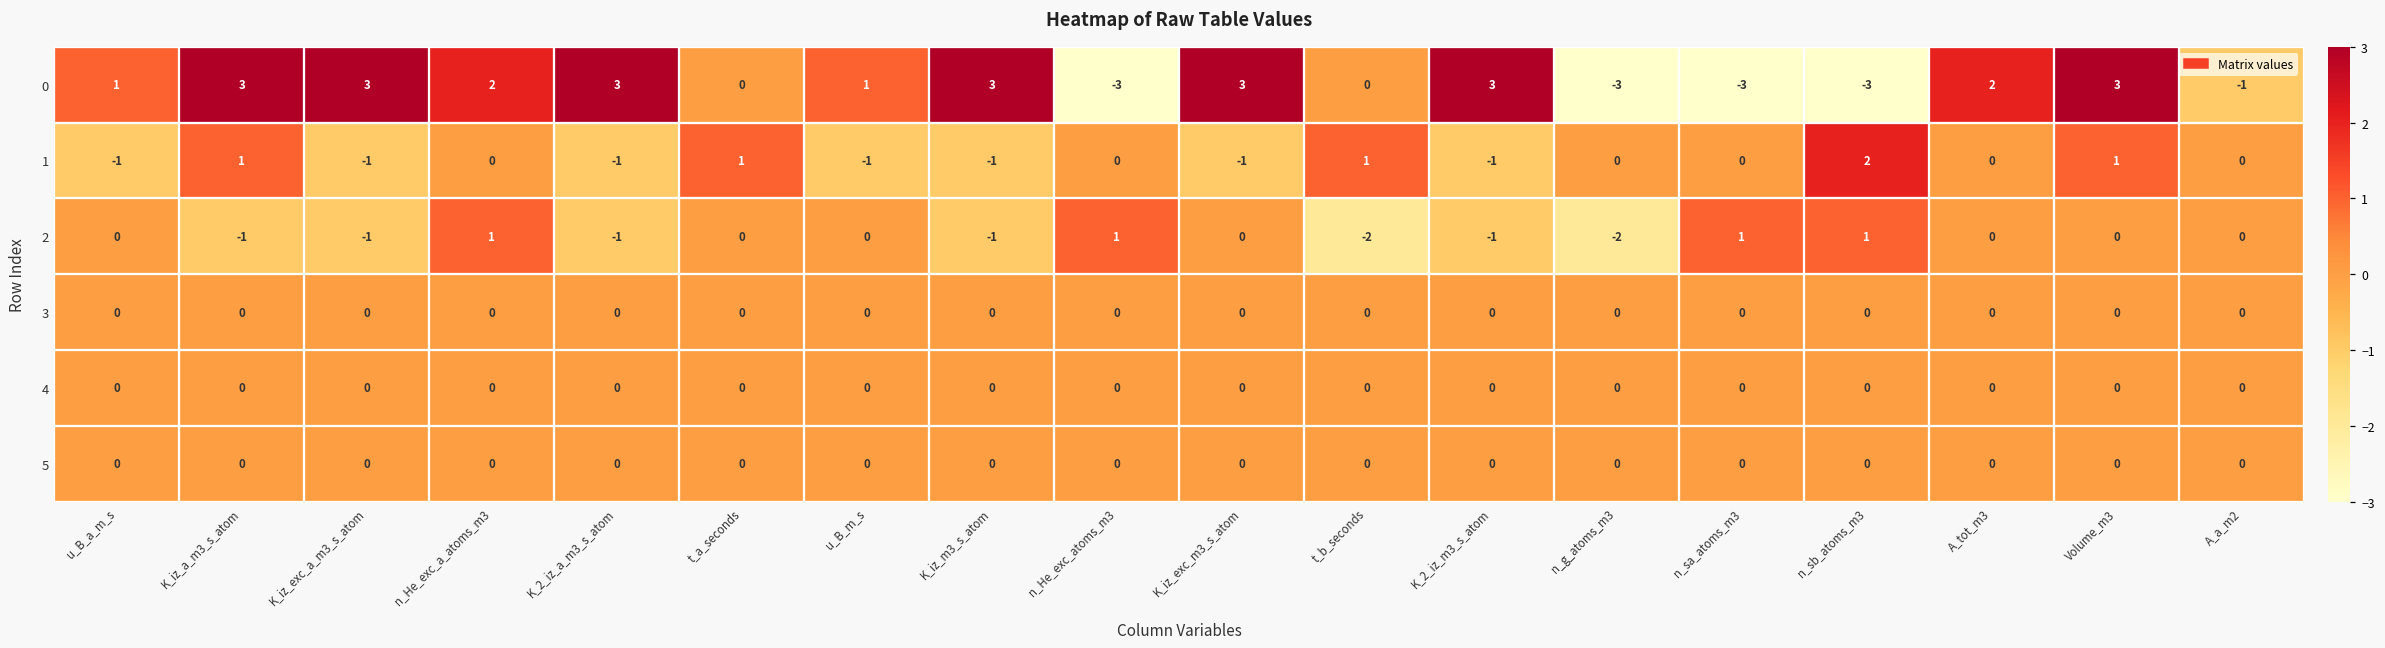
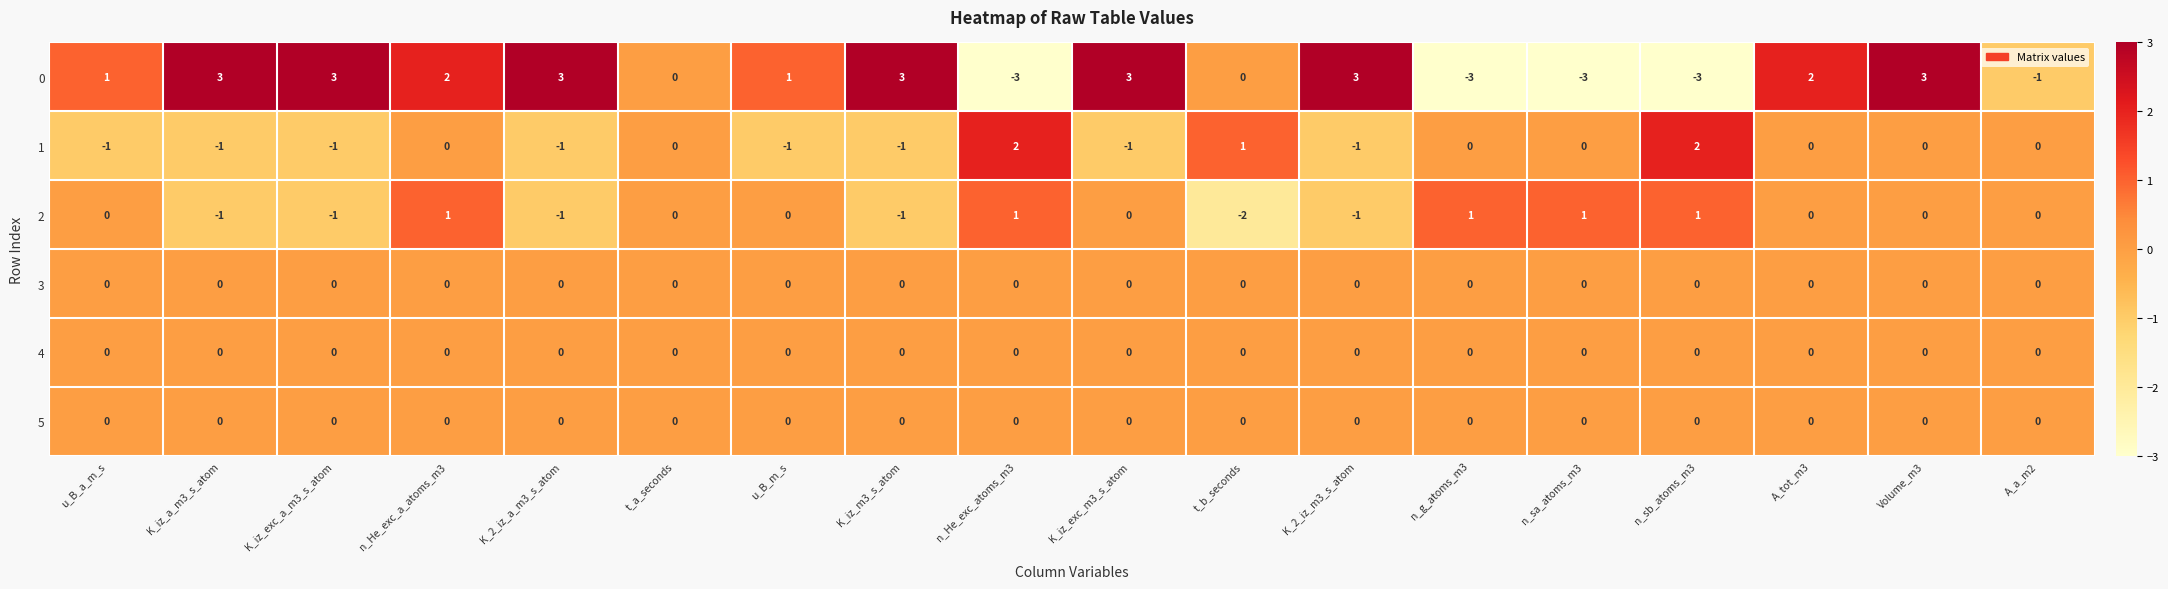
  {
    "0": {
      "u_B_a_m_s": 1,
      "K_iz_a_m3_s_atom": 3,
      "K_iz_exc_a_m3_s_atom": 3,
      "n_He_exc_a_atoms_m3": 2,
      "K_2_iz_a_m3_s_atom": 3,
      "t_a_seconds": 0,
      "u_B_m_s": 1,
      "K_iz_m3_s_atom": 3,
      "n_He_exc_atoms_m3": -3,
      "K_iz_exc_m3_s_atom": 3,
      "t_b_seconds": 0,
      "K_2_iz_m3_s_atom": 3,
      "n_g_atoms_m3": -3,
      "n_sa_atoms_m3": -3,
      "n_sb_atoms_m3": -3,
      "A_tot_m3": 2,
      "Volume_m3": 3,
      "A_a_m2": -1
    },
    "1": {
      "u_B_a_m_s": -1,
-     "K_iz_a_m3_s_atom": 1,
+     "K_iz_a_m3_s_atom": -1,
      "K_iz_exc_a_m3_s_atom": -1,
      "n_He_exc_a_atoms_m3": 0,
      "K_2_iz_a_m3_s_atom": -1,
-     "t_a_seconds": 1,
+     "t_a_seconds": 0,
      "u_B_m_s": -1,
      "K_iz_m3_s_atom": -1,
-     "n_He_exc_atoms_m3": 0,
+     "n_He_exc_atoms_m3": 2,
      "K_iz_exc_m3_s_atom": -1,
      "t_b_seconds": 1,
      "K_2_iz_m3_s_atom": -1,
      "n_g_atoms_m3": 0,
      "n_sa_atoms_m3": 0,
      "n_sb_atoms_m3": 2,
      "A_tot_m3": 0,
-     "Volume_m3": 1,
+     "Volume_m3": 0,
      "A_a_m2": 0
    },
    "2": {
      "u_B_a_m_s": 0,
      "K_iz_a_m3_s_atom": -1,
      "K_iz_exc_a_m3_s_atom": -1,
      "n_He_exc_a_atoms_m3": 1,
      "K_2_iz_a_m3_s_atom": -1,
      "t_a_seconds": 0,
      "u_B_m_s": 0,
      "K_iz_m3_s_atom": -1,
      "n_He_exc_atoms_m3": 1,
      "K_iz_exc_m3_s_atom": 0,
      "t_b_seconds": -2,
      "K_2_iz_m3_s_atom": -1,
-     "n_g_atoms_m3": -2,
+     "n_g_atoms_m3": 1,
      "n_sa_atoms_m3": 1,
      "n_sb_atoms_m3": 1,
      "A_tot_m3": 0,
      "Volume_m3": 0,
      "A_a_m2": 0
    },
    "3": {
      "u_B_a_m_s": 0,
      "K_iz_a_m3_s_atom": 0,
      "K_iz_exc_a_m3_s_atom": 0,
      "n_He_exc_a_atoms_m3": 0,
      "K_2_iz_a_m3_s_atom": 0,
      "t_a_seconds": 0,
      "u_B_m_s": 0,
      "K_iz_m3_s_atom": 0,
      "n_He_exc_atoms_m3": 0,
      "K_iz_exc_m3_s_atom": 0,
      "t_b_seconds": 0,
      "K_2_iz_m3_s_atom": 0,
      "n_g_atoms_m3": 0,
      "n_sa_atoms_m3": 0,
      "n_sb_atoms_m3": 0,
      "A_tot_m3": 0,
      "Volume_m3": 0,
      "A_a_m2": 0
    },
    "4": {
      "u_B_a_m_s": 0,
      "K_iz_a_m3_s_atom": 0,
      "K_iz_exc_a_m3_s_atom": 0,
      "n_He_exc_a_atoms_m3": 0,
      "K_2_iz_a_m3_s_atom": 0,
      "t_a_seconds": 0,
      "u_B_m_s": 0,
      "K_iz_m3_s_atom": 0,
      "n_He_exc_atoms_m3": 0,
      "K_iz_exc_m3_s_atom": 0,
      "t_b_seconds": 0,
      "K_2_iz_m3_s_atom": 0,
      "n_g_atoms_m3": 0,
      "n_sa_atoms_m3": 0,
      "n_sb_atoms_m3": 0,
      "A_tot_m3": 0,
      "Volume_m3": 0,
      "A_a_m2": 0
    },
    "5": {
      "u_B_a_m_s": 0,
      "K_iz_a_m3_s_atom": 0,
      "K_iz_exc_a_m3_s_atom": 0,
      "n_He_exc_a_atoms_m3": 0,
      "K_2_iz_a_m3_s_atom": 0,
      "t_a_seconds": 0,
      "u_B_m_s": 0,
      "K_iz_m3_s_atom": 0,
      "n_He_exc_atoms_m3": 0,
      "K_iz_exc_m3_s_atom": 0,
      "t_b_seconds": 0,
      "K_2_iz_m3_s_atom": 0,
      "n_g_atoms_m3": 0,
      "n_sa_atoms_m3": 0,
      "n_sb_atoms_m3": 0,
      "A_tot_m3": 0,
      "Volume_m3": 0,
      "A_a_m2": 0
    }
  }
